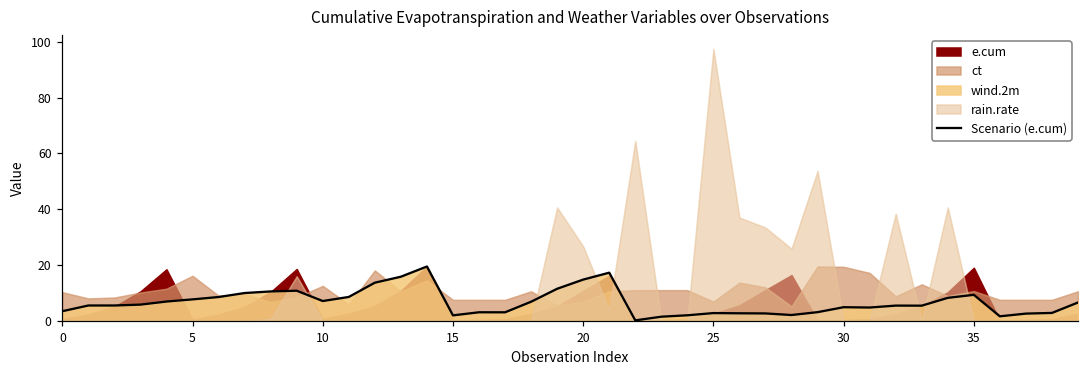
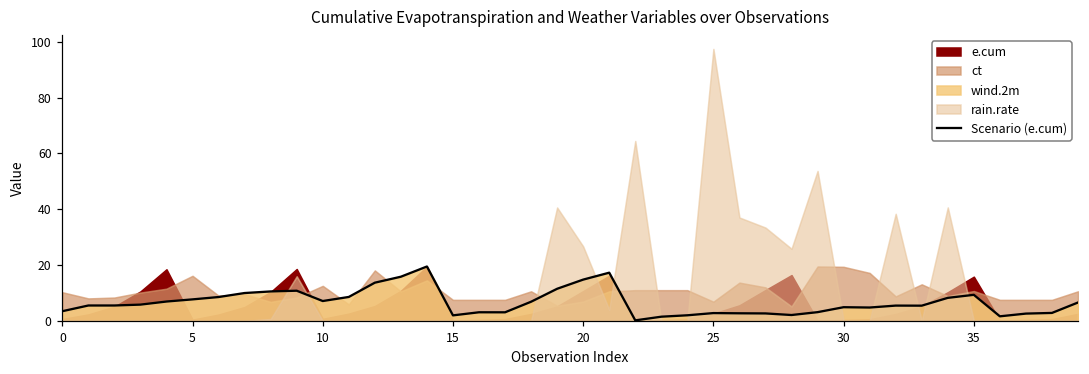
  {
    "e.cum": {
      "20": 11,
-     "35": 19
+     "35": 16
    }
  }
